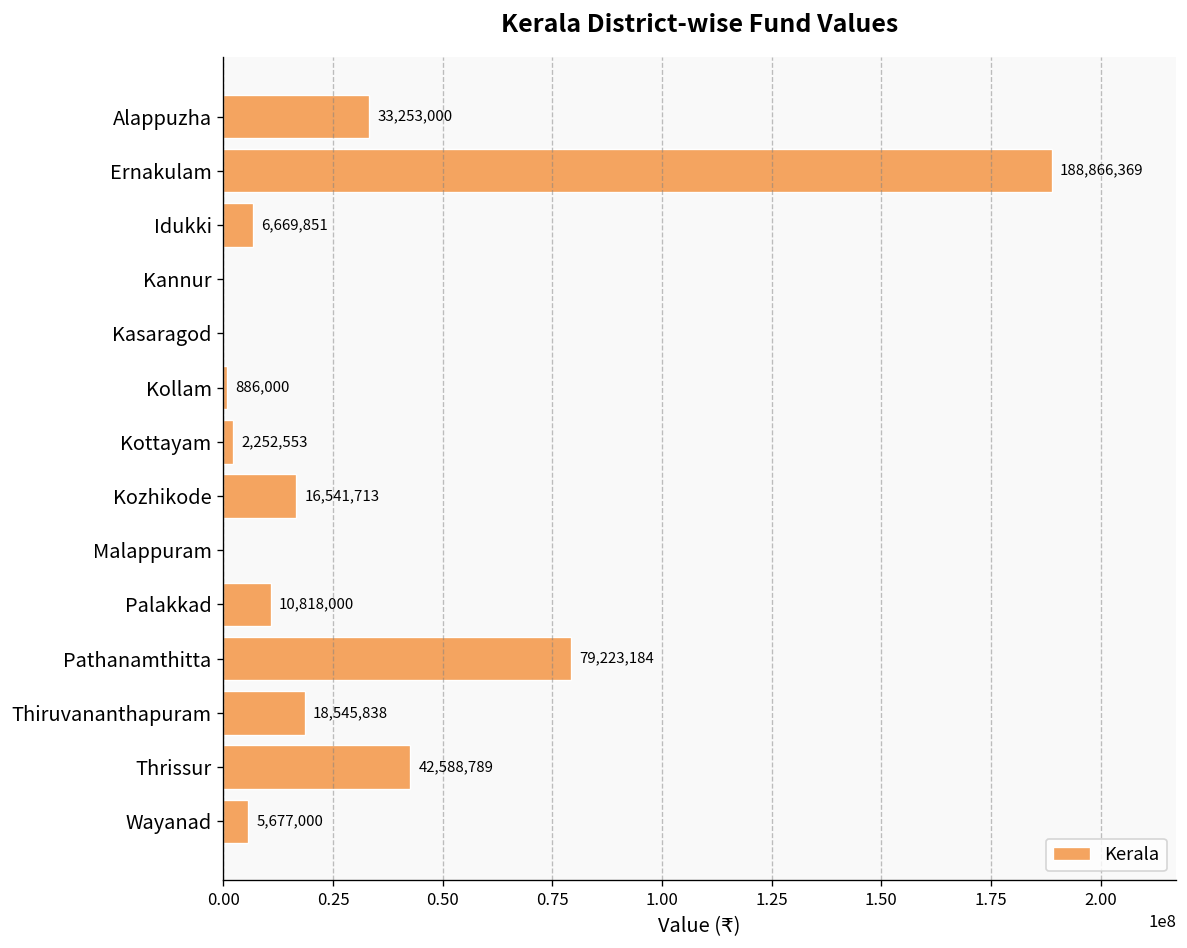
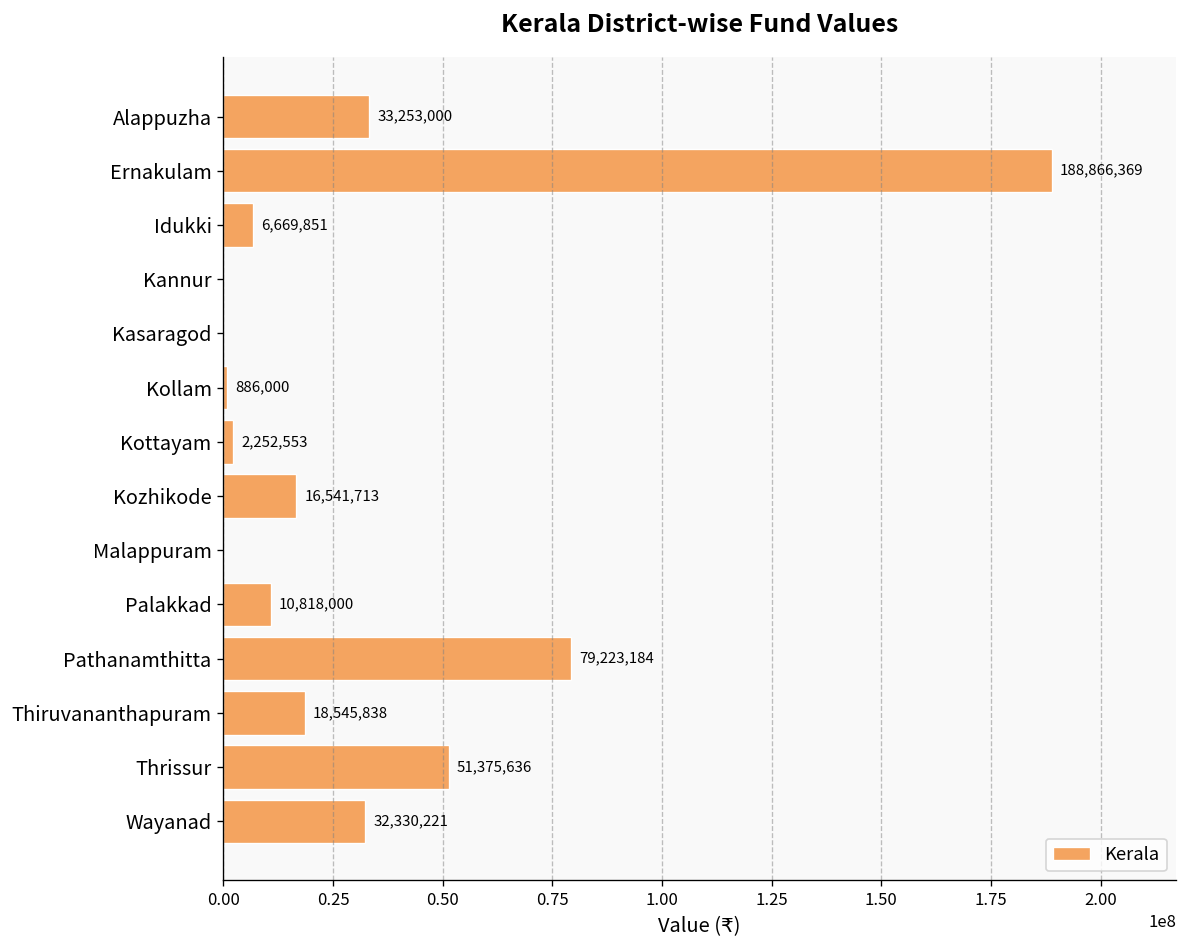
  {
    "Alappuzha": "33,253,000",
    "Ernakulam": "188,866,369",
    "Idukki": "6,669,851",
    "Kollam": "886,000",
    "Kottayam": "2,252,553",
    "Kozhikode": "16,541,713",
    "Palakkad": "10,818,000",
    "Pathanamthitta": "79,223,184",
    "Thiruvananthapuram": "18,545,838",
-   "Thrissur": "42,588,789",
-   "Wayanad": "5,677,000"
+   "Thrissur": "51,375,636",
+   "Wayanad": "32,330,221"
  }
